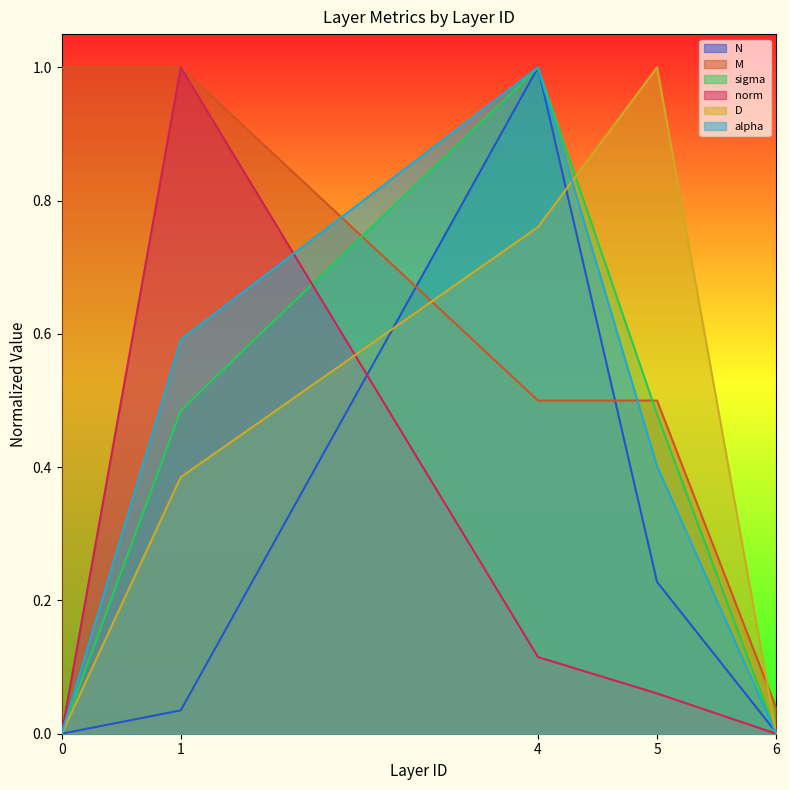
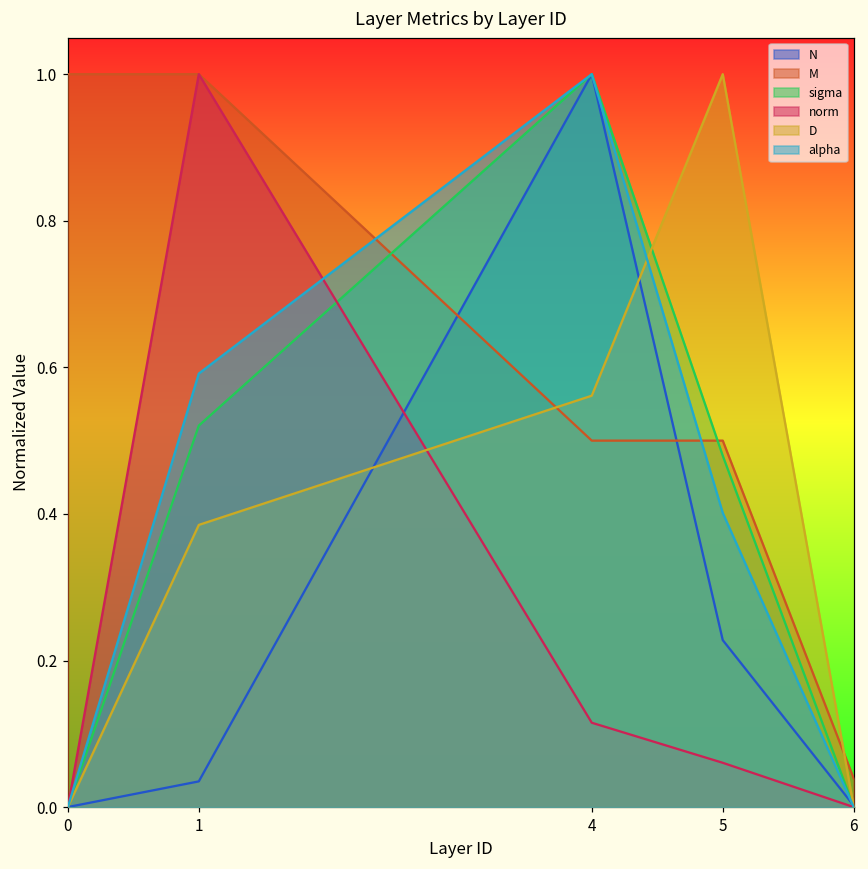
  {
    "N": {
      "1": 0.04,
      "5": 0.23
    },
    "sigma": {
-     "1": 0.49,
+     "1": 0.52,
      "5": 0.48
    },
    "D": {
      "1": 0.38,
-     "4": 0.76,
+     "4": 0.56,
      "5": 1.00
    },
    "alpha": {
      "1": 0.59,
      "5": 0.40
    }
  }
